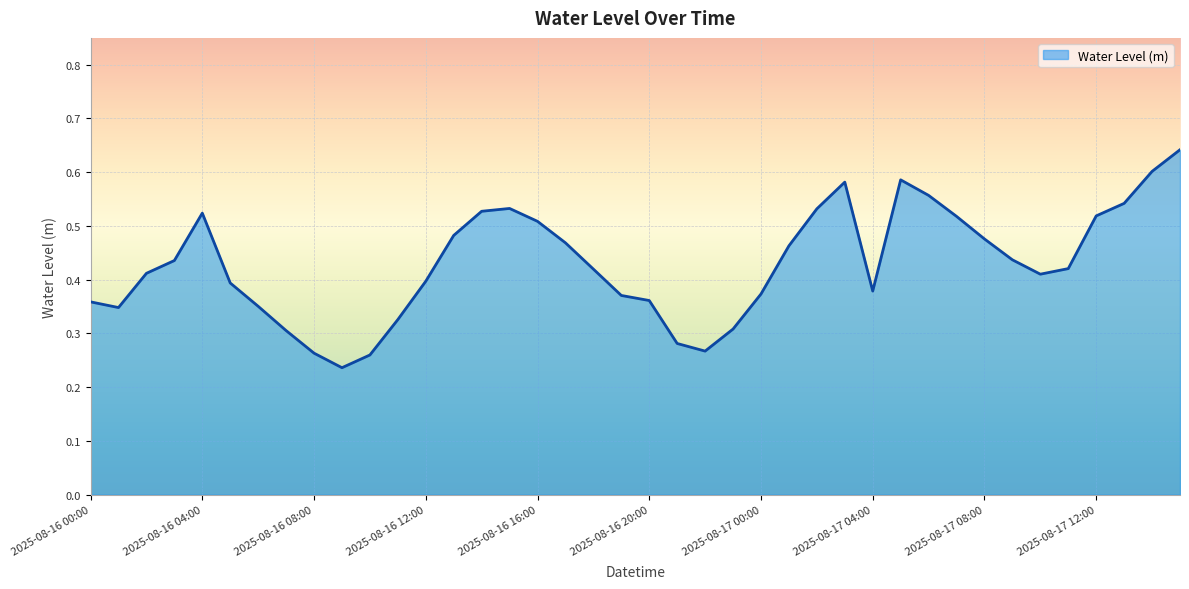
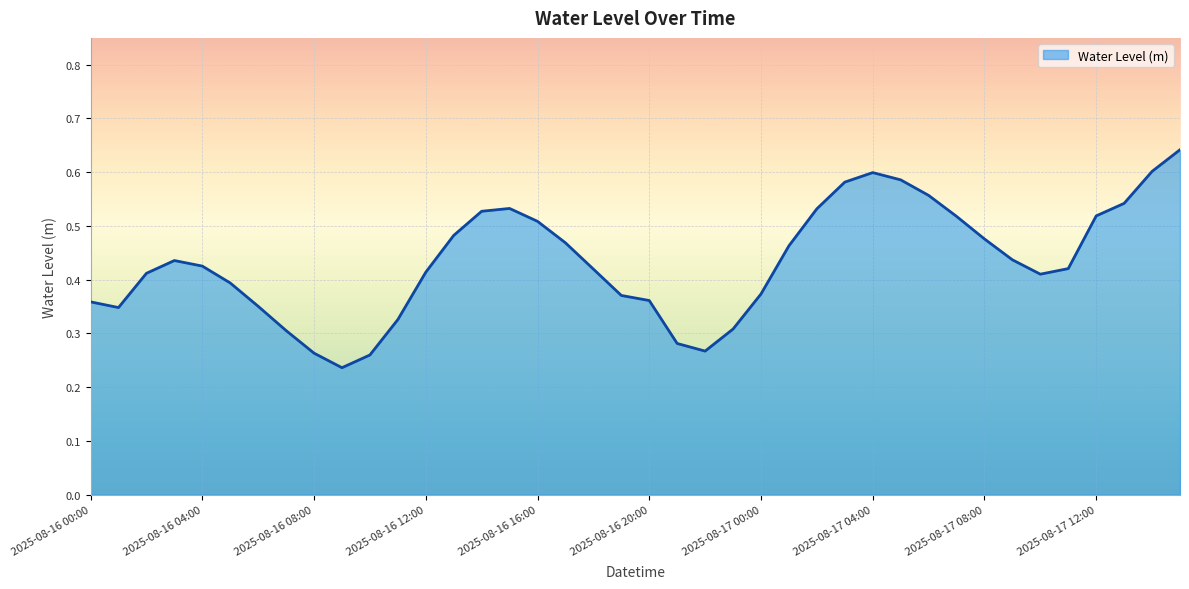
  {
    "2025-08-16 00:00": 0.36,
-   "2025-08-16 04:00": 0.52,
+   "2025-08-16 04:00": 0.43,
    "2025-08-16 08:00": 0.26,
-   "2025-08-16 12:00": 0.40,
+   "2025-08-16 12:00": 0.41,
    "2025-08-16 16:00": 0.51,
    "2025-08-16 20:00": 0.36,
    "2025-08-17 00:00": 0.37,
-   "2025-08-17 04:00": 0.38,
+   "2025-08-17 04:00": 0.60,
    "2025-08-17 08:00": 0.48,
    "2025-08-17 12:00": 0.52
  }
